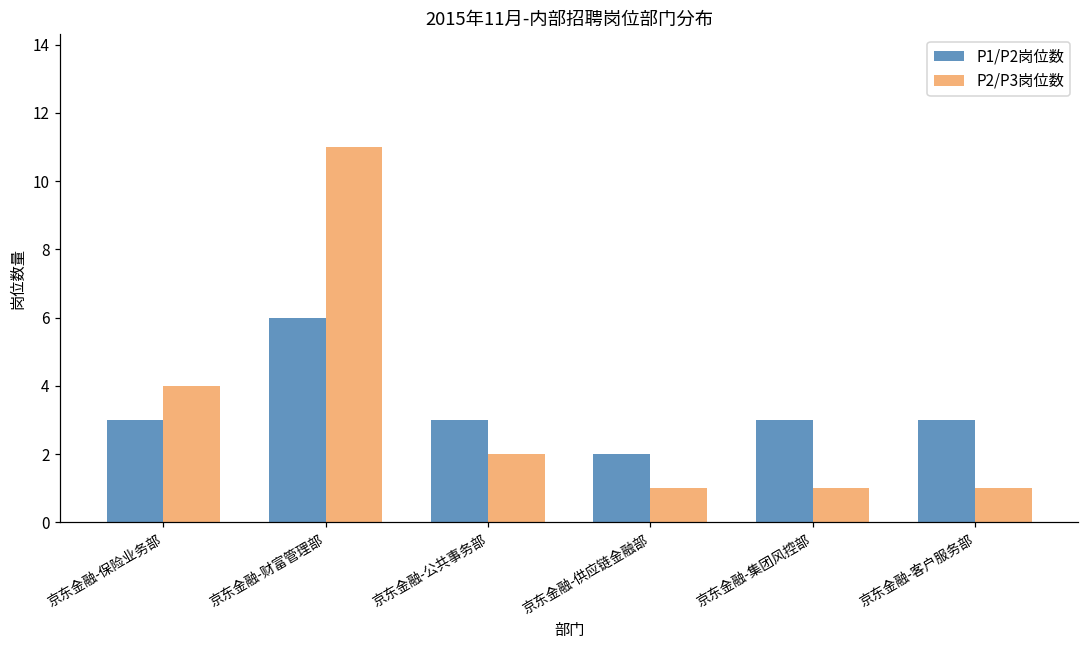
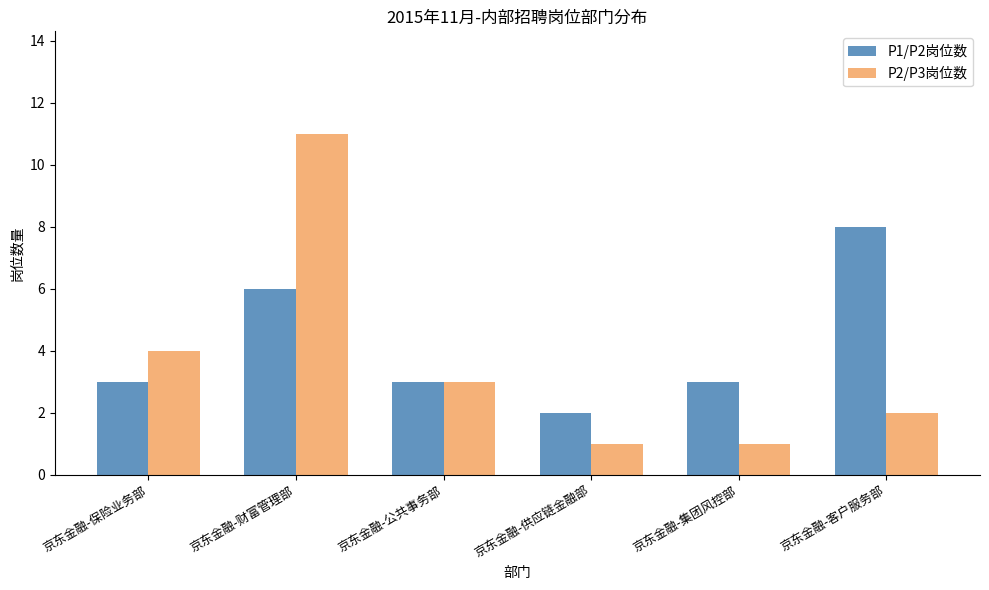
  {
    "P1/P2岗位数": {
      "京东金融-保险业务部": 3,
      "京东金融-财富管理部": 6,
      "京东金融-公共事务部": 3,
      "京东金融-供应链金融部": 2,
      "京东金融-集团风控部": 3,
-     "京东金融-客户服务部": 3
+     "京东金融-客户服务部": 8
    },
    "P2/P3岗位数": {
      "京东金融-保险业务部": 4,
      "京东金融-财富管理部": 11,
-     "京东金融-公共事务部": 2,
+     "京东金融-公共事务部": 3,
      "京东金融-供应链金融部": 1,
      "京东金融-集团风控部": 1,
-     "京东金融-客户服务部": 1
+     "京东金融-客户服务部": 2
    }
  }
